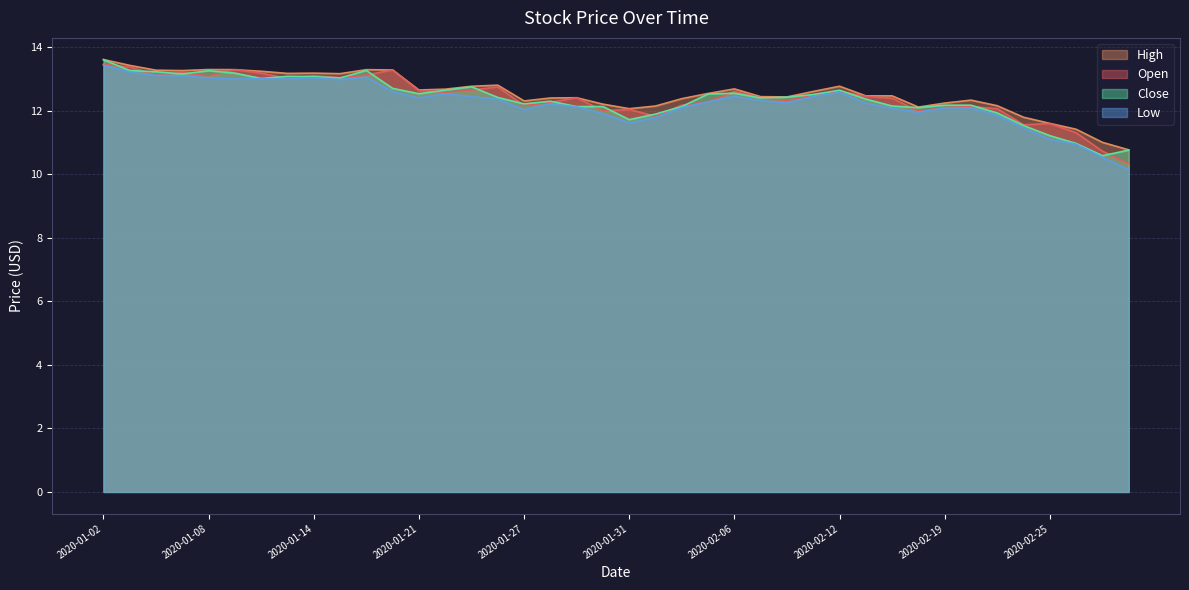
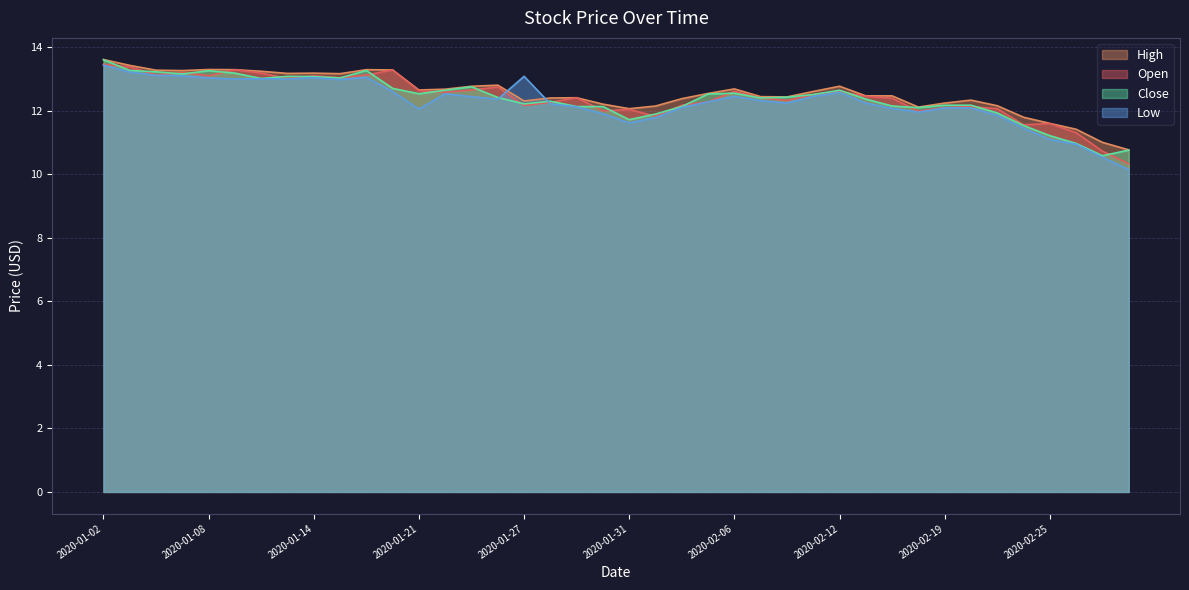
  {
    "Close": {
      "2020-01-21": 12.5,
      "2020-01-31": 11.7,
      "2020-02-25": 11.2
    },
    "Low": {
-     "2020-01-21": 12.4,
-     "2020-01-27": 12.0,
+     "2020-01-21": 12.0,
+     "2020-01-27": 13.1,
      "2020-01-31": 11.6,
      "2020-02-06": 12.4,
      "2020-02-25": 11.1
    }
  }
